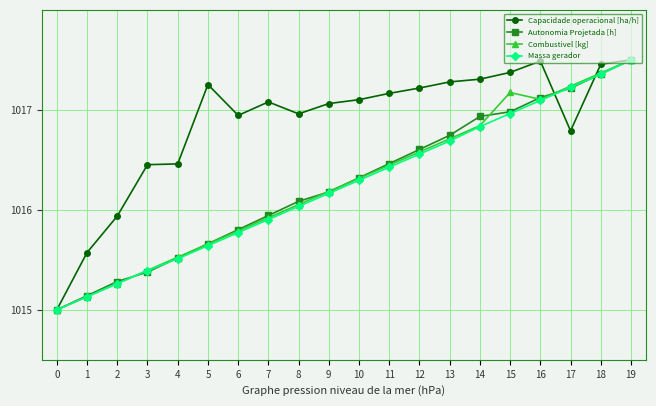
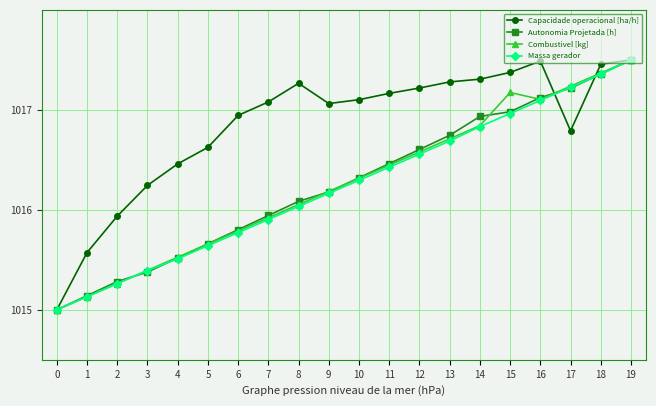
  {
    "Capacidade operacional [ha/h]": {
      "1": 1015.6,
      "2": 1015.9,
-     "3": 1016.5,
+     "3": 1016.2,
      "4": 1016.5,
-     "5": 1017.3,
+     "5": 1016.6,
      "6": 1016.9,
      "7": 1017.1,
-     "8": 1017.0,
+     "8": 1017.3,
      "9": 1017.1,
      "10": 1017.1,
      "11": 1017.2,
      "12": 1017.2,
      "13": 1017.3,
      "14": 1017.3,
      "15": 1017.4,
      "17": 1016.8,
      "18": 1017.5
    },
    "Autonomia Projetada [h]": {
      "8": 1016.1,
      "13": 1016.7,
      "14": 1016.9
    },
    "Combustivel [kg]": {
      "15": 1017.2
    }
  }
